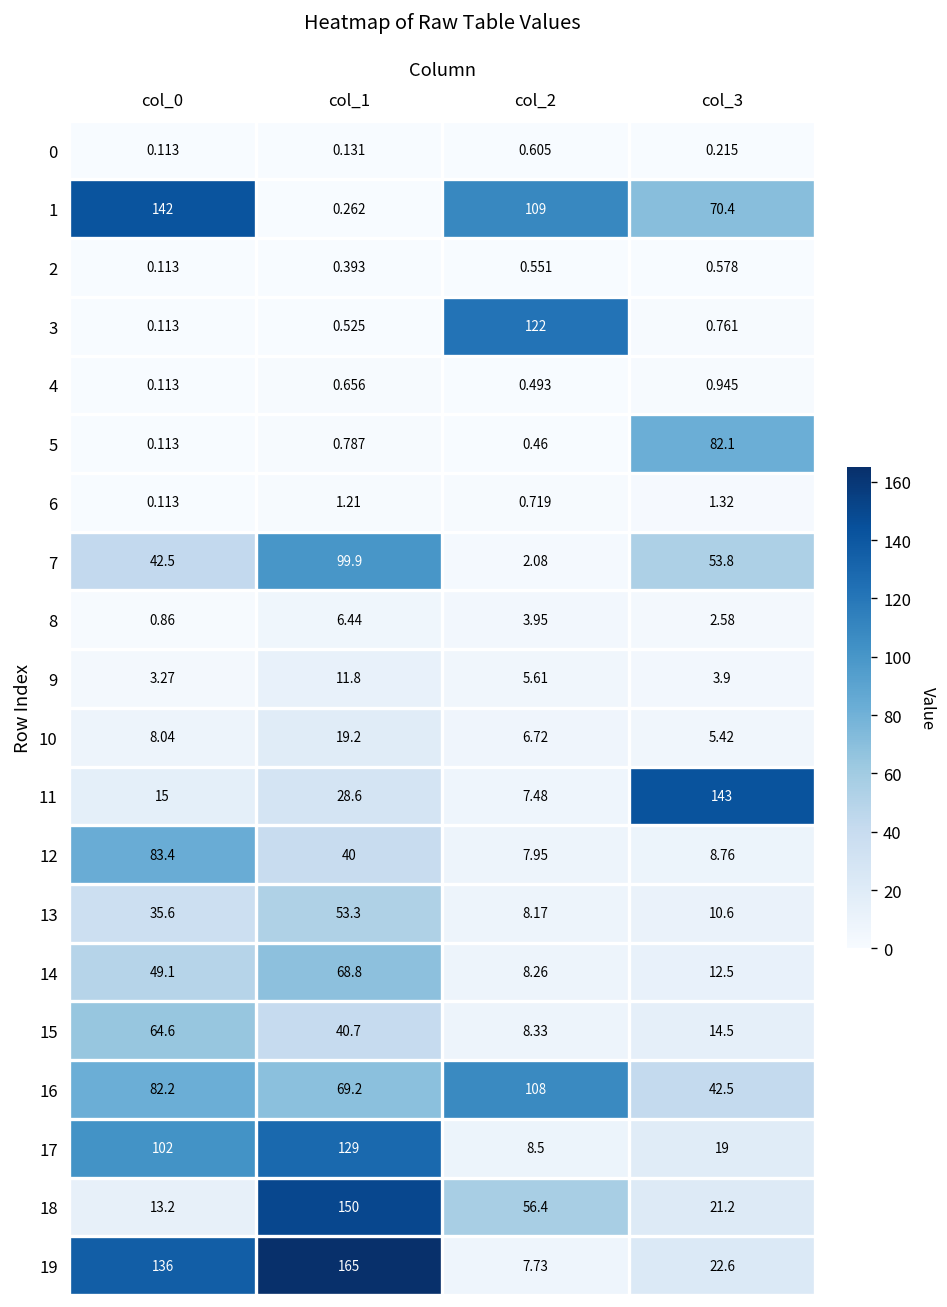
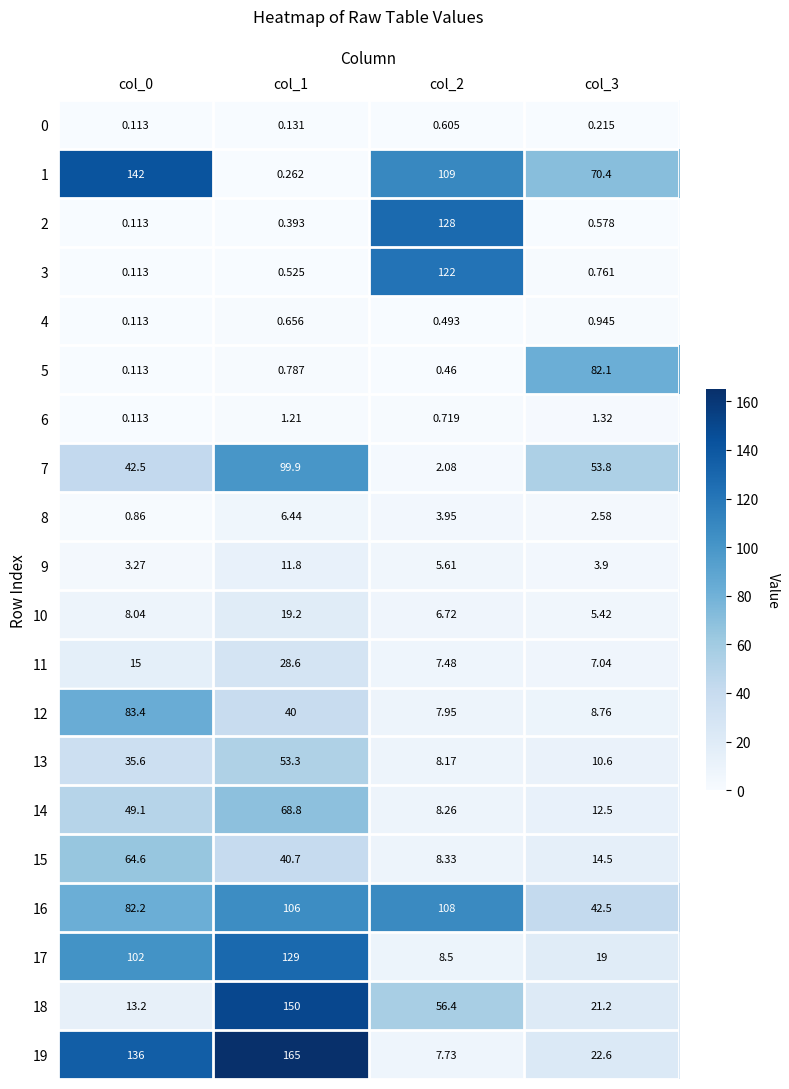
  {
    "0": {
      "col_0": 0.113,
      "col_1": 0.131,
      "col_2": 0.605,
      "col_3": 0.215
    },
    "1": {
      "col_0": 142,
      "col_1": 0.262,
      "col_2": 109,
      "col_3": 70.4
    },
    "2": {
      "col_0": 0.113,
      "col_1": 0.393,
-     "col_2": 0.551,
+     "col_2": 128,
      "col_3": 0.578
    },
    "3": {
      "col_0": 0.113,
      "col_1": 0.525,
      "col_2": 122,
      "col_3": 0.761
    },
    "4": {
      "col_0": 0.113,
      "col_1": 0.656,
      "col_2": 0.493,
      "col_3": 0.945
    },
    "5": {
      "col_0": 0.113,
      "col_1": 0.787,
      "col_2": 0.46,
      "col_3": 82.1
    },
    "6": {
      "col_0": 0.113,
      "col_1": 1.21,
      "col_2": 0.719,
      "col_3": 1.32
    },
    "7": {
      "col_0": 42.5,
      "col_1": 99.9,
      "col_2": 2.08,
      "col_3": 53.8
    },
    "8": {
      "col_0": 0.86,
      "col_1": 6.44,
      "col_2": 3.95,
      "col_3": 2.58
    },
    "9": {
      "col_0": 3.27,
      "col_1": 11.8,
      "col_2": 5.61,
      "col_3": 3.9
    },
    "10": {
      "col_0": 8.04,
      "col_1": 19.2,
      "col_2": 6.72,
      "col_3": 5.42
    },
    "11": {
      "col_0": 15,
      "col_1": 28.6,
      "col_2": 7.48,
-     "col_3": 143
+     "col_3": 7.04
    },
    "12": {
      "col_0": 83.4,
      "col_1": 40,
      "col_2": 7.95,
      "col_3": 8.76
    },
    "13": {
      "col_0": 35.6,
      "col_1": 53.3,
      "col_2": 8.17,
      "col_3": 10.6
    },
    "14": {
      "col_0": 49.1,
      "col_1": 68.8,
      "col_2": 8.26,
      "col_3": 12.5
    },
    "15": {
      "col_0": 64.6,
      "col_1": 40.7,
      "col_2": 8.33,
      "col_3": 14.5
    },
    "16": {
      "col_0": 82.2,
-     "col_1": 69.2,
+     "col_1": 106,
      "col_2": 108,
      "col_3": 42.5
    },
    "17": {
      "col_0": 102,
      "col_1": 129,
      "col_2": 8.5,
      "col_3": 19
    },
    "18": {
      "col_0": 13.2,
      "col_1": 150,
      "col_2": 56.4,
      "col_3": 21.2
    },
    "19": {
      "col_0": 136,
      "col_1": 165,
      "col_2": 7.73,
      "col_3": 22.6
    }
  }
